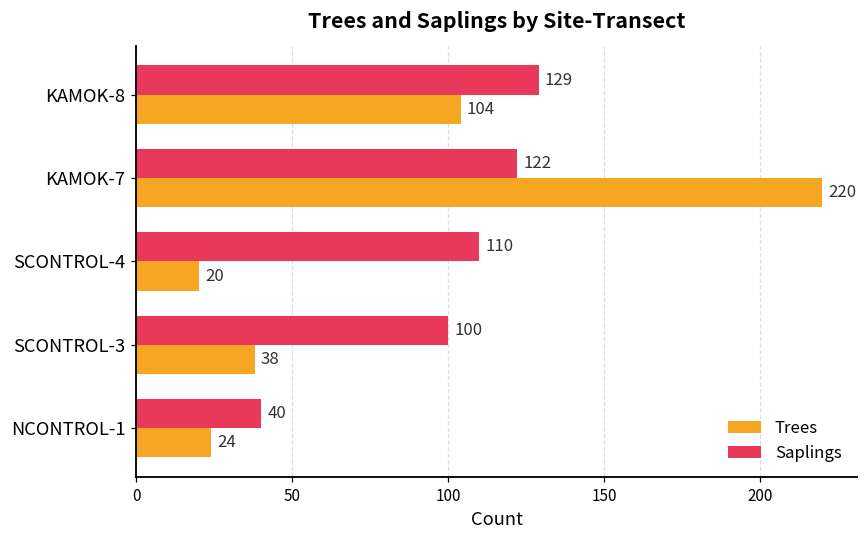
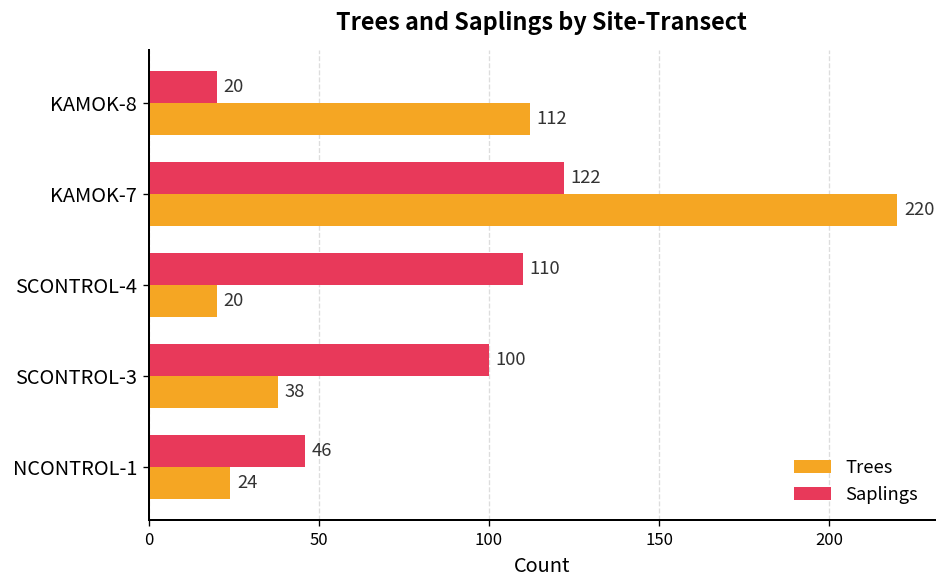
  {
    "Trees": {
-     "KAMOK-8": 104,
+     "KAMOK-8": 112,
      "KAMOK-7": 220,
      "SCONTROL-4": 20,
      "SCONTROL-3": 38,
      "NCONTROL-1": 24
    },
    "Saplings": {
-     "KAMOK-8": 129,
+     "KAMOK-8": 20,
      "KAMOK-7": 122,
      "SCONTROL-4": 110,
      "SCONTROL-3": 100,
-     "NCONTROL-1": 40
+     "NCONTROL-1": 46
    }
  }
